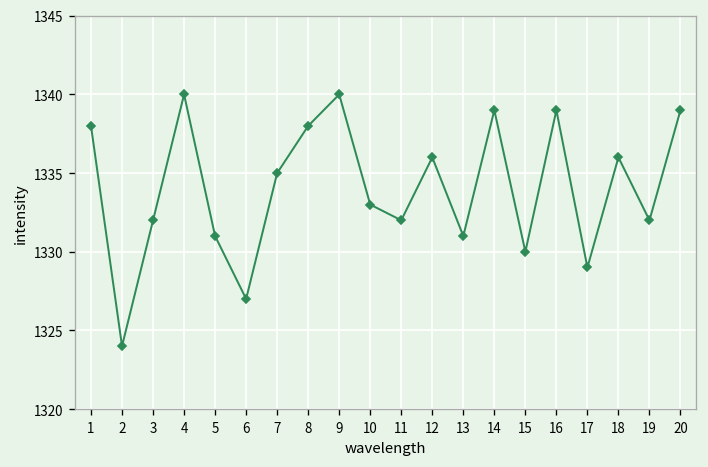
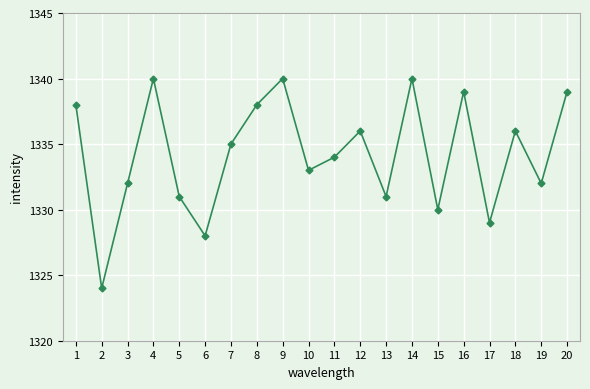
  {
    "1": 1338,
    "2": 1324,
    "3": 1332,
    "4": 1340,
    "5": 1331,
-   "6": 1327,
+   "6": 1328,
    "7": 1335,
    "8": 1338,
    "9": 1340,
    "10": 1333,
-   "11": 1332,
+   "11": 1334,
    "12": 1336,
    "13": 1331,
-   "14": 1339,
+   "14": 1340,
    "15": 1330,
    "16": 1339,
    "17": 1329,
    "18": 1336,
    "19": 1332,
    "20": 1339
  }
